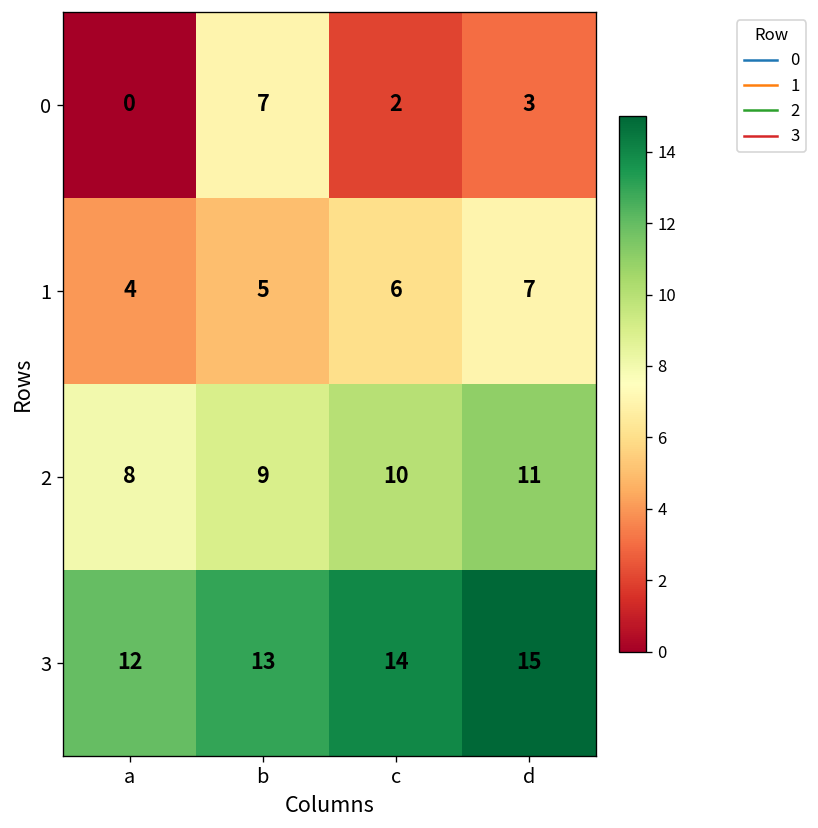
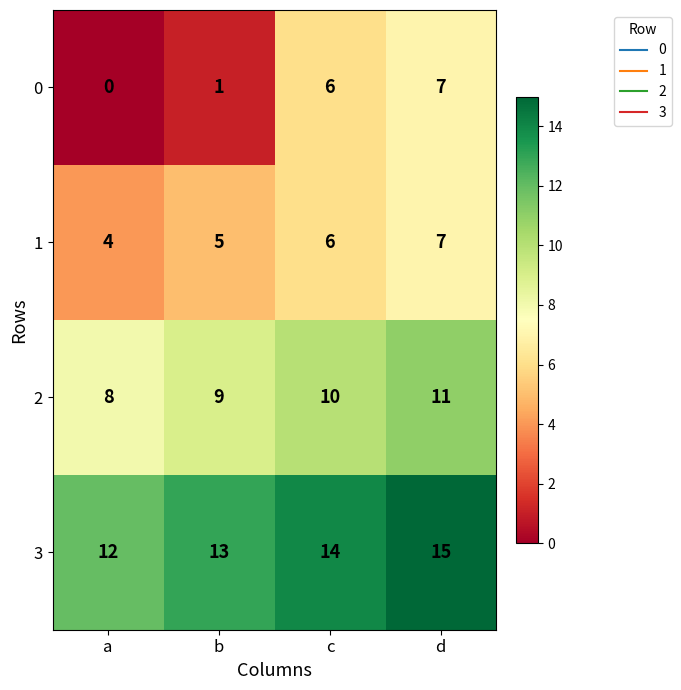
  {
    "0": {
      "a": 0,
-     "b": 7,
-     "c": 2,
-     "d": 3
+     "b": 1,
+     "c": 6,
+     "d": 7
    },
    "1": {
      "a": 4,
      "b": 5,
      "c": 6,
      "d": 7
    },
    "2": {
      "a": 8,
      "b": 9,
      "c": 10,
      "d": 11
    },
    "3": {
      "a": 12,
      "b": 13,
      "c": 14,
      "d": 15
    }
  }
